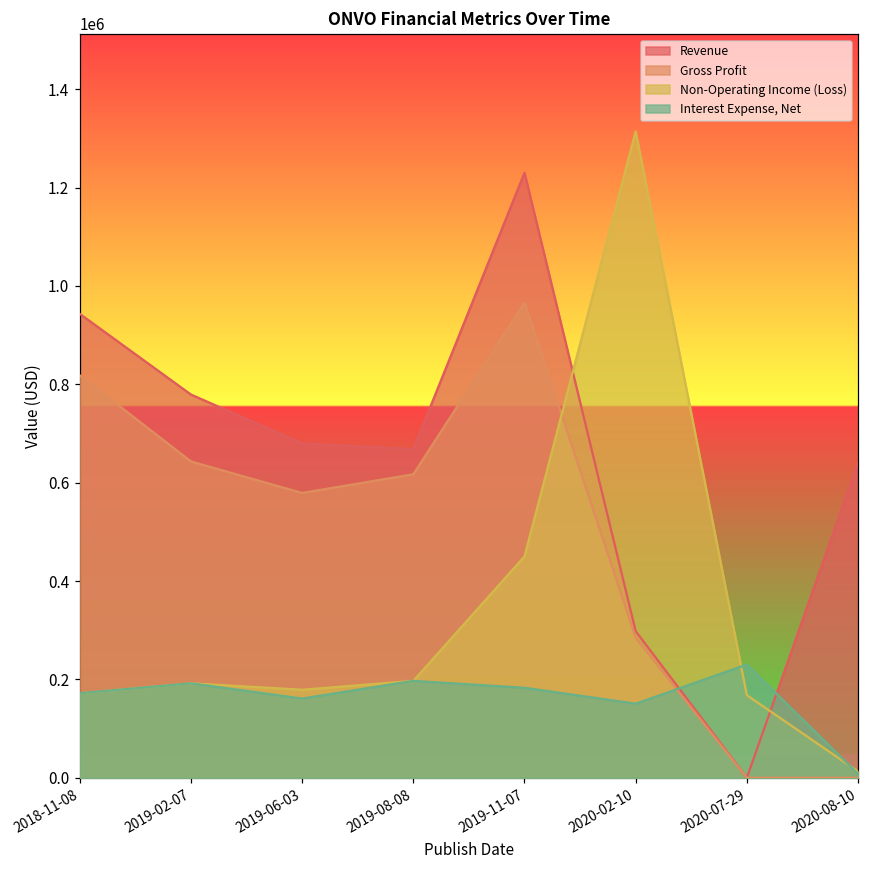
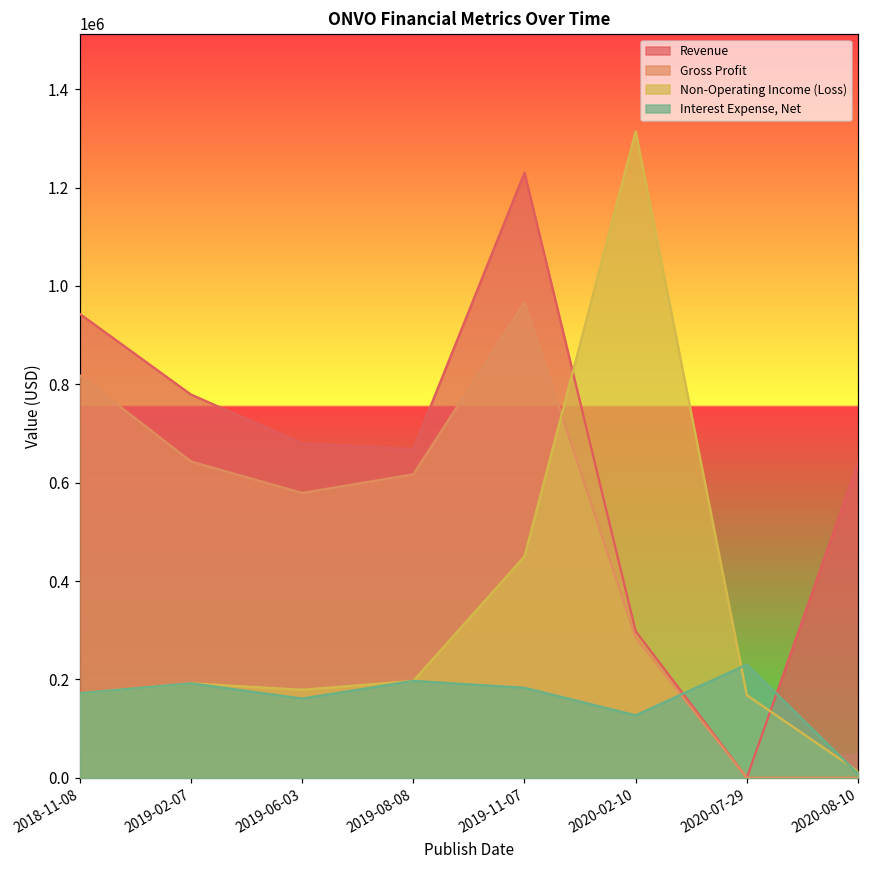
  {
    "Interest Expense, Net": {
      "2019-06-03": 160000,
      "2019-11-07": 180000,
-     "2020-02-10": 150000,
+     "2020-02-10": 130000,
      "2020-07-29": 230000
    }
  }
